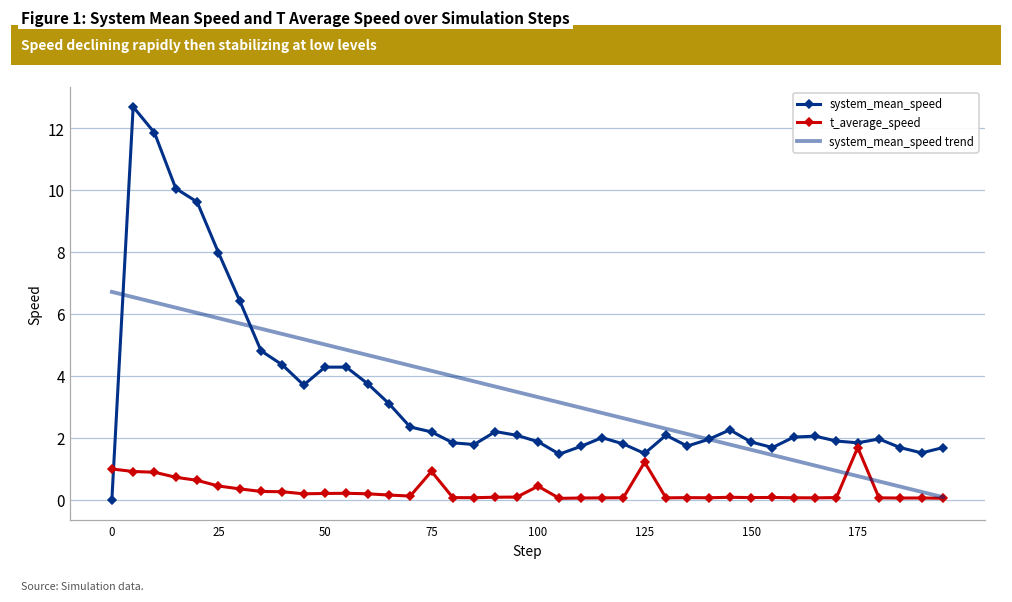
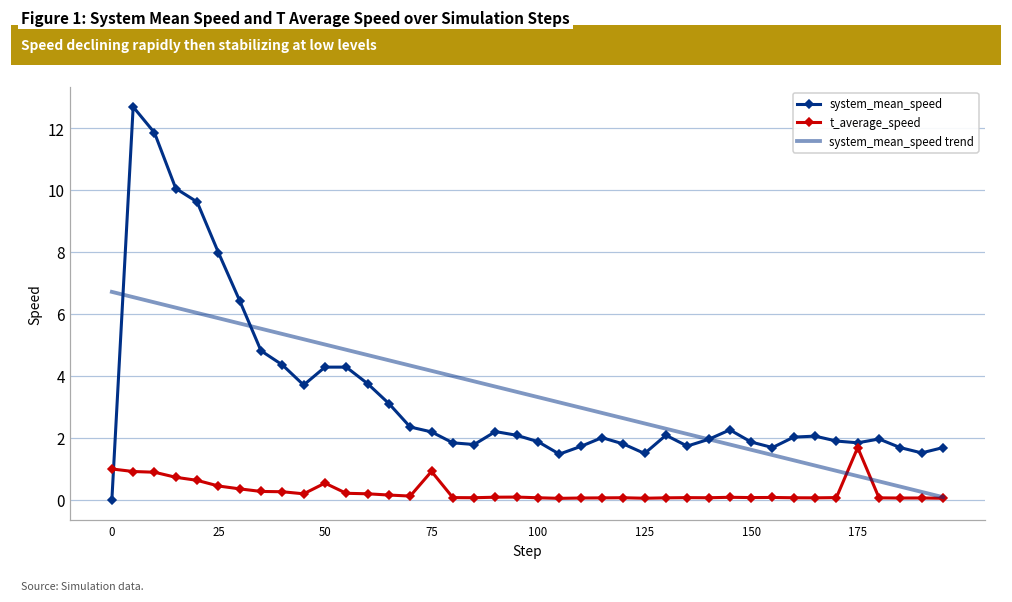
  {
    "t_average_speed": {
      "0": 1.0,
      "25": 0.5,
-     "50": 0.2,
+     "50": 0.5,
      "75": 0.9,
-     "100": 0.4,
-     "125": 1.2,
+     "100": 0.1,
+     "125": 0.1,
      "150": 0.1,
      "175": 1.7
    }
  }
